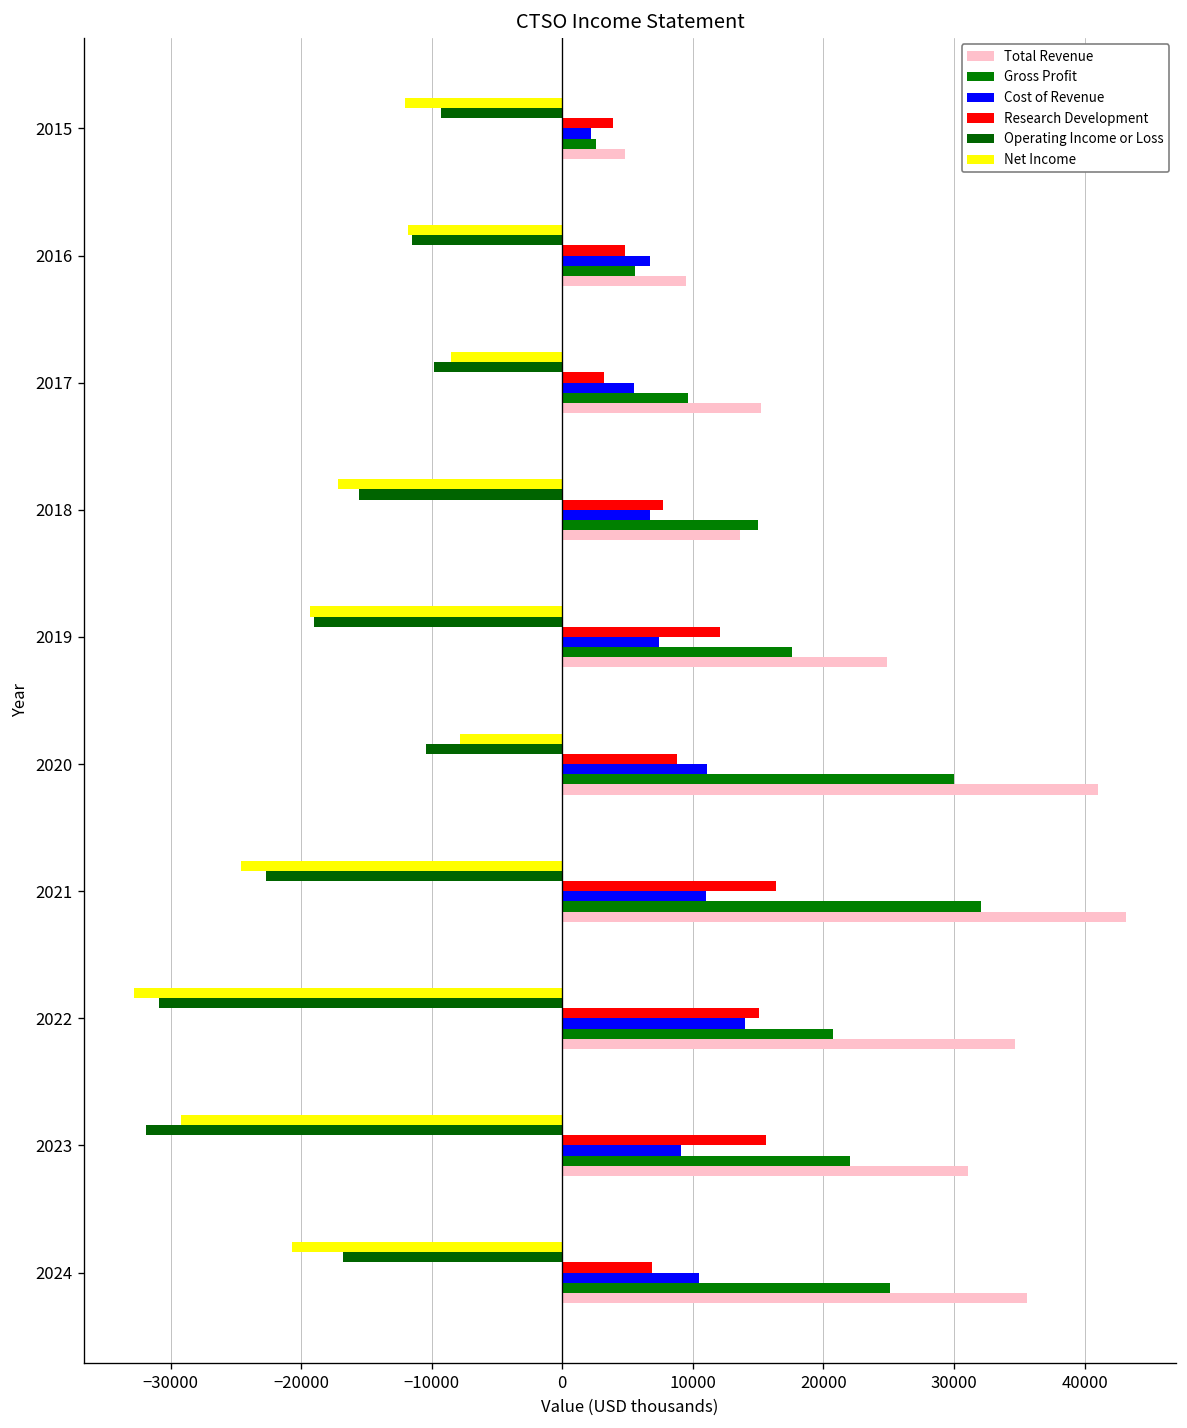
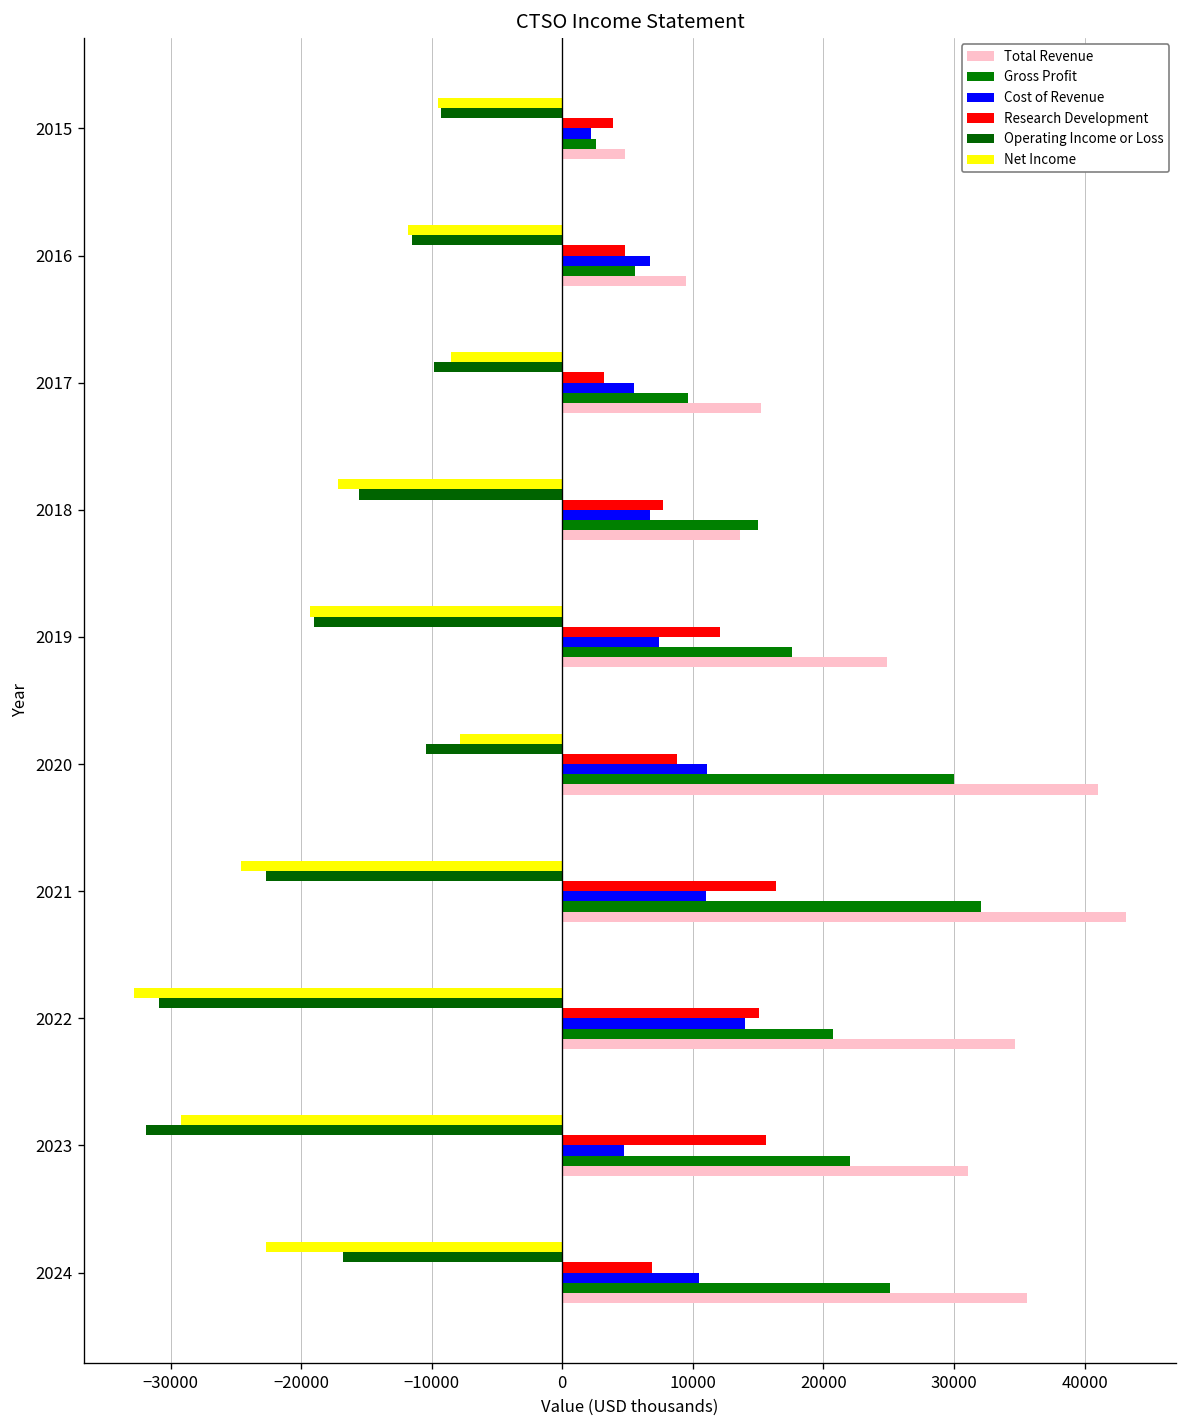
  {
    "Total Revenue": {
      "2015": 4800,
      "2016": 9500,
      "2017": 15200,
      "2018": 13600,
      "2019": 24900,
      "2020": 41000,
      "2021": 43200,
      "2022": 34700,
      "2023": 31100,
      "2024": 35600
    },
    "Cost of Revenue": {
      "2015": 2200,
      "2016": 6700,
      "2017": 5500,
      "2018": 6800,
      "2019": 7400,
      "2020": 11100,
      "2021": 11000,
      "2022": 14000,
-     "2023": 9100,
+     "2023": 4800,
      "2024": 10500
    },
    "Research Development": {
      "2015": 3900,
      "2016": 4800,
      "2017": 3200,
      "2018": 7700,
      "2019": 12100,
      "2020": 8800,
      "2021": 16400,
      "2022": 15100,
      "2023": 15600,
      "2024": 6900
    },
    "Net Income": {
-     "2015": -12000,
+     "2015": -9500,
      "2016": -11800,
      "2017": -8500,
      "2018": -17200,
      "2019": -19300,
      "2020": -7800,
      "2021": -24600,
      "2022": -32800,
      "2023": -29200,
-     "2024": -20700
+     "2024": -22700
    }
  }
